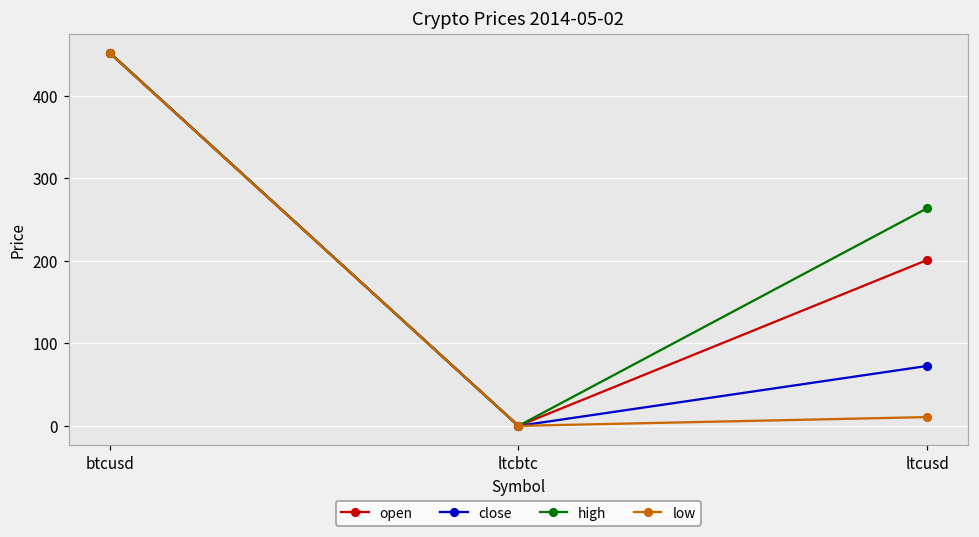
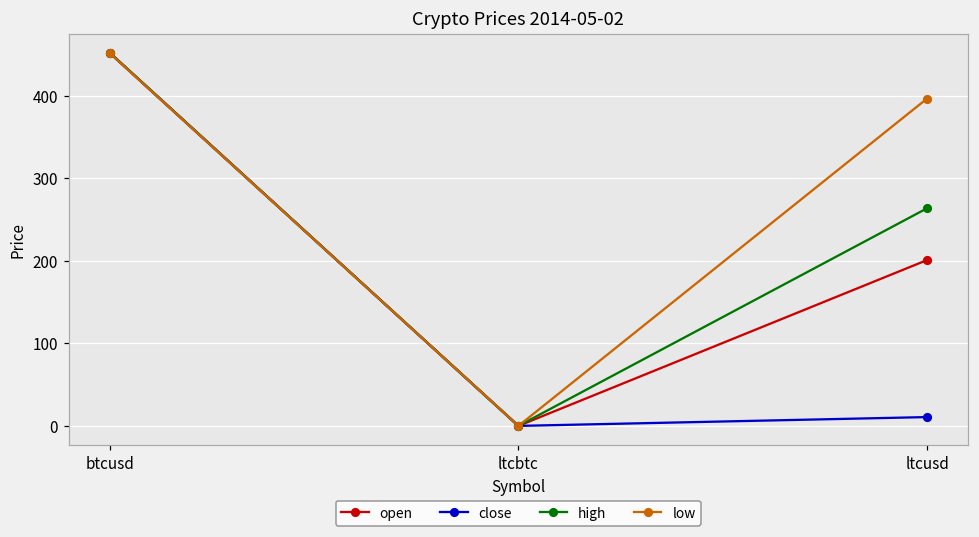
  {
    "open": {
      "ltcusd": 200
    },
    "close": {
-     "ltcusd": 70
+     "ltcusd": 10
    },
    "high": {
      "ltcusd": 260
    },
    "low": {
-     "ltcusd": 10
+     "ltcusd": 400
    }
  }
